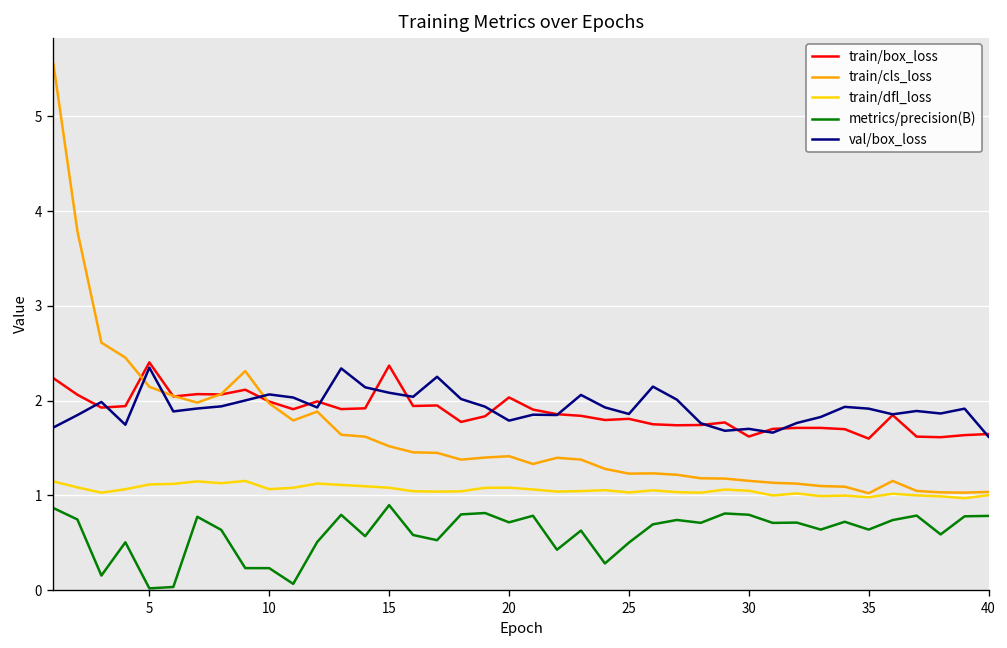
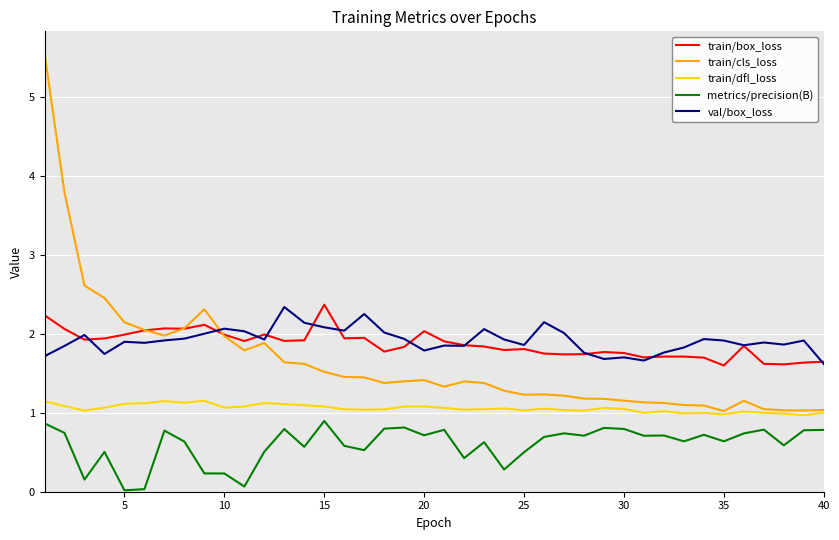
  {
    "train/box_loss": {
-     "5": 2.4,
+     "5": 2.0,
      "15": 2.4,
      "20": 2.0,
      "25": 1.8,
-     "30": 1.6,
+     "30": 1.8,
      "35": 1.6
    },
    "metrics/precision(B)": {
      "5": 0.0,
      "10": 0.2,
      "15": 0.9,
      "20": 0.7,
      "25": 0.5,
      "30": 0.8,
      "35": 0.6,
      "40": 0.8
    },
    "val/box_loss": {
-     "5": 2.3,
+     "5": 1.9,
      "10": 2.1,
      "15": 2.1,
      "20": 1.8,
      "25": 1.9,
      "30": 1.7,
      "35": 1.9
    }
  }
